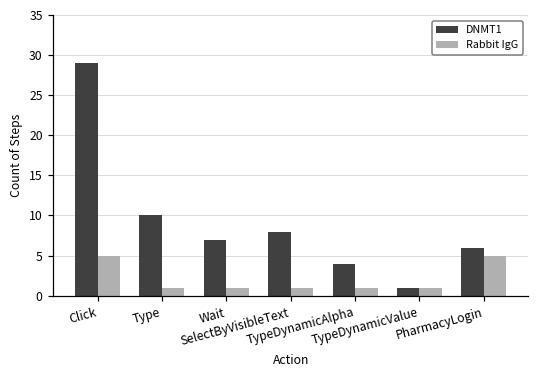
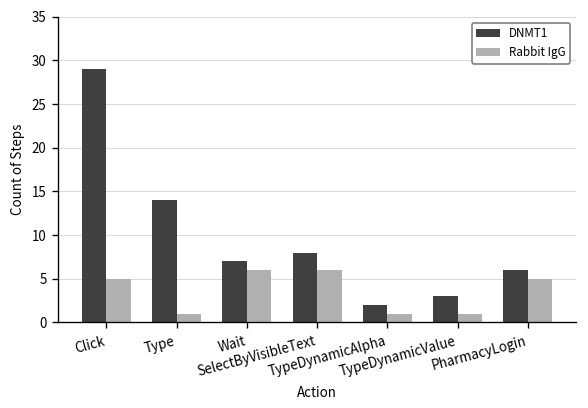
  {
    "DNMT1": {
      "Click": 29,
-     "Type": 10,
+     "Type": 14,
      "Wait": 7,
      "SelectByVisibleText": 8,
-     "TypeDynamicAlpha": 4,
-     "TypeDynamicValue": 1,
+     "TypeDynamicAlpha": 2,
+     "TypeDynamicValue": 3,
      "PharmacyLogin": 6
    },
    "Rabbit IgG": {
      "Click": 5,
      "Type": 1,
-     "Wait": 1,
-     "SelectByVisibleText": 1,
+     "Wait": 6,
+     "SelectByVisibleText": 6,
      "TypeDynamicAlpha": 1,
      "TypeDynamicValue": 1,
      "PharmacyLogin": 5
    }
  }
